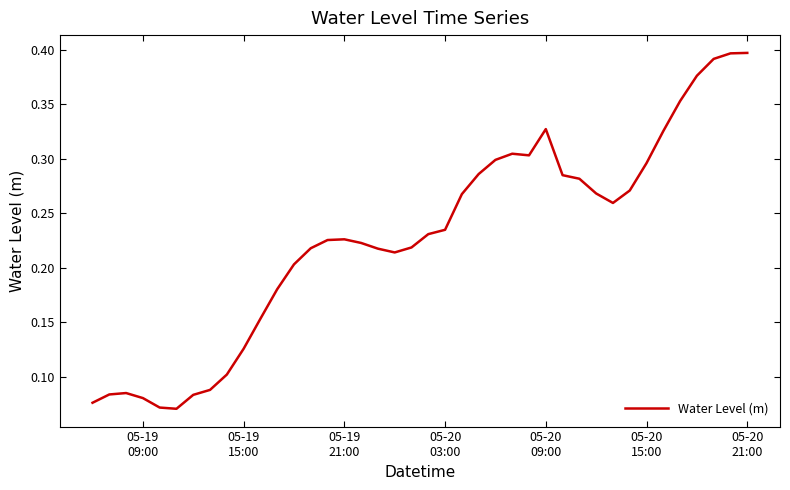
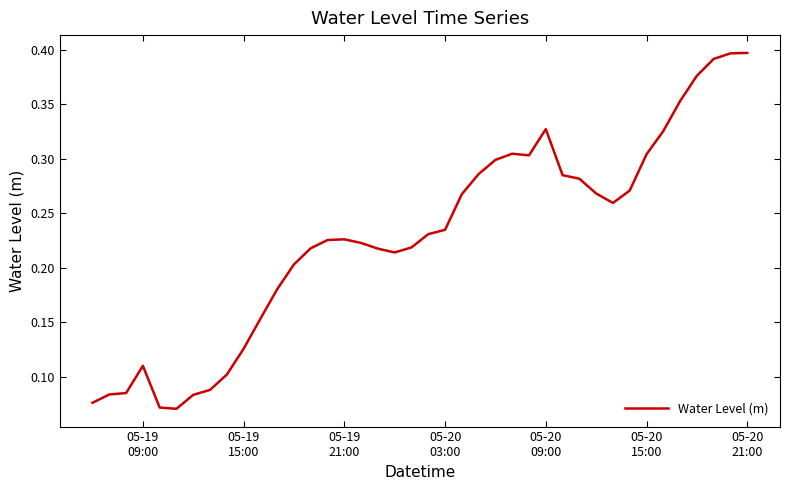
  {
-   "05-19 09:00": 0.081,
+   "05-19 09:00": 0.110,
    "05-19 15:00": 0.126,
    "05-19 21:00": 0.226,
    "05-20 03:00": 0.235,
    "05-20 09:00": 0.327,
-   "05-20 15:00": 0.296,
+   "05-20 15:00": 0.304,
    "05-20 21:00": 0.397
  }
